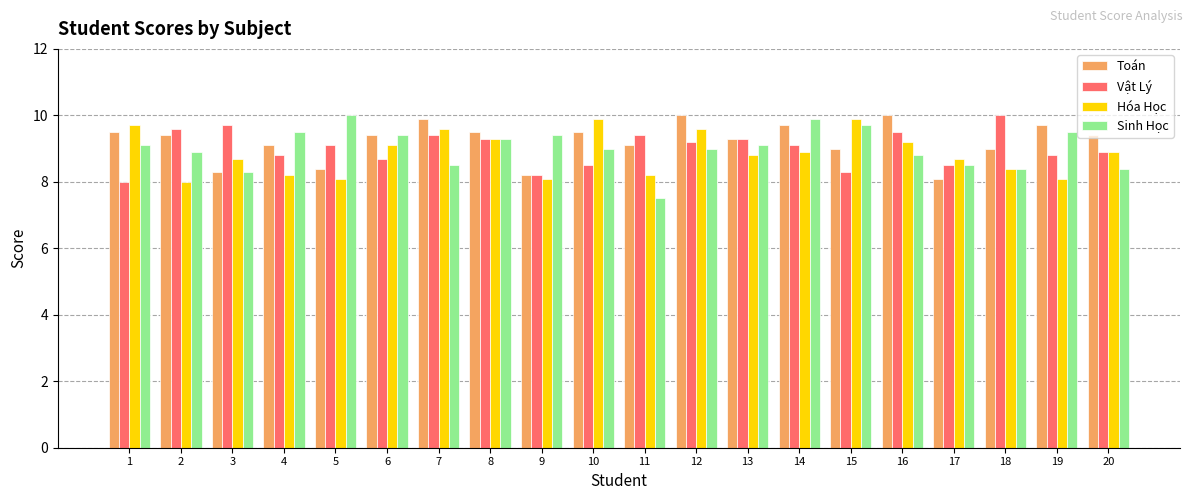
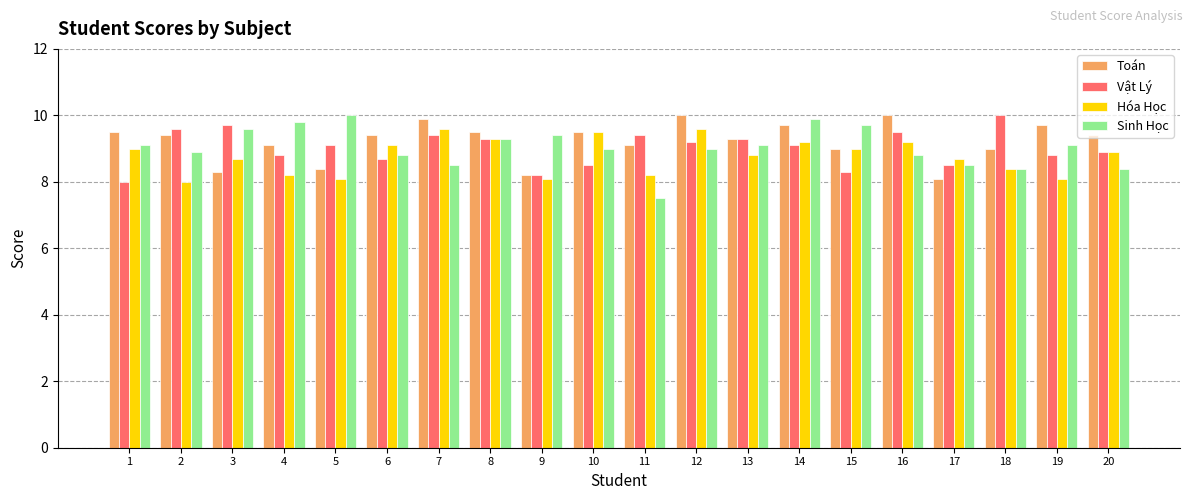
  {
    "Hóa Học": {
-     "1": 9.7,
+     "1": 9.0,
      "2": 8.0,
      "3": 8.7,
      "4": 8.2,
      "5": 8.1,
      "6": 9.1,
      "7": 9.6,
      "8": 9.3,
      "9": 8.1,
-     "10": 9.9,
+     "10": 9.5,
      "11": 8.2,
      "12": 9.6,
      "13": 8.8,
-     "14": 8.9,
-     "15": 9.9,
+     "14": 9.2,
+     "15": 9.0,
      "16": 9.2,
      "17": 8.7,
      "18": 8.4,
      "19": 8.1,
      "20": 8.9
    },
    "Sinh Học": {
      "1": 9.1,
      "2": 8.9,
-     "3": 8.3,
-     "4": 9.5,
+     "3": 9.6,
+     "4": 9.8,
      "5": 10.0,
-     "6": 9.4,
+     "6": 8.8,
      "7": 8.5,
      "8": 9.3,
      "9": 9.4,
      "10": 9.0,
      "11": 7.5,
      "12": 9.0,
      "13": 9.1,
      "14": 9.9,
      "15": 9.7,
      "16": 8.8,
      "17": 8.5,
      "18": 8.4,
-     "19": 9.5,
+     "19": 9.1,
      "20": 8.4
    }
  }
